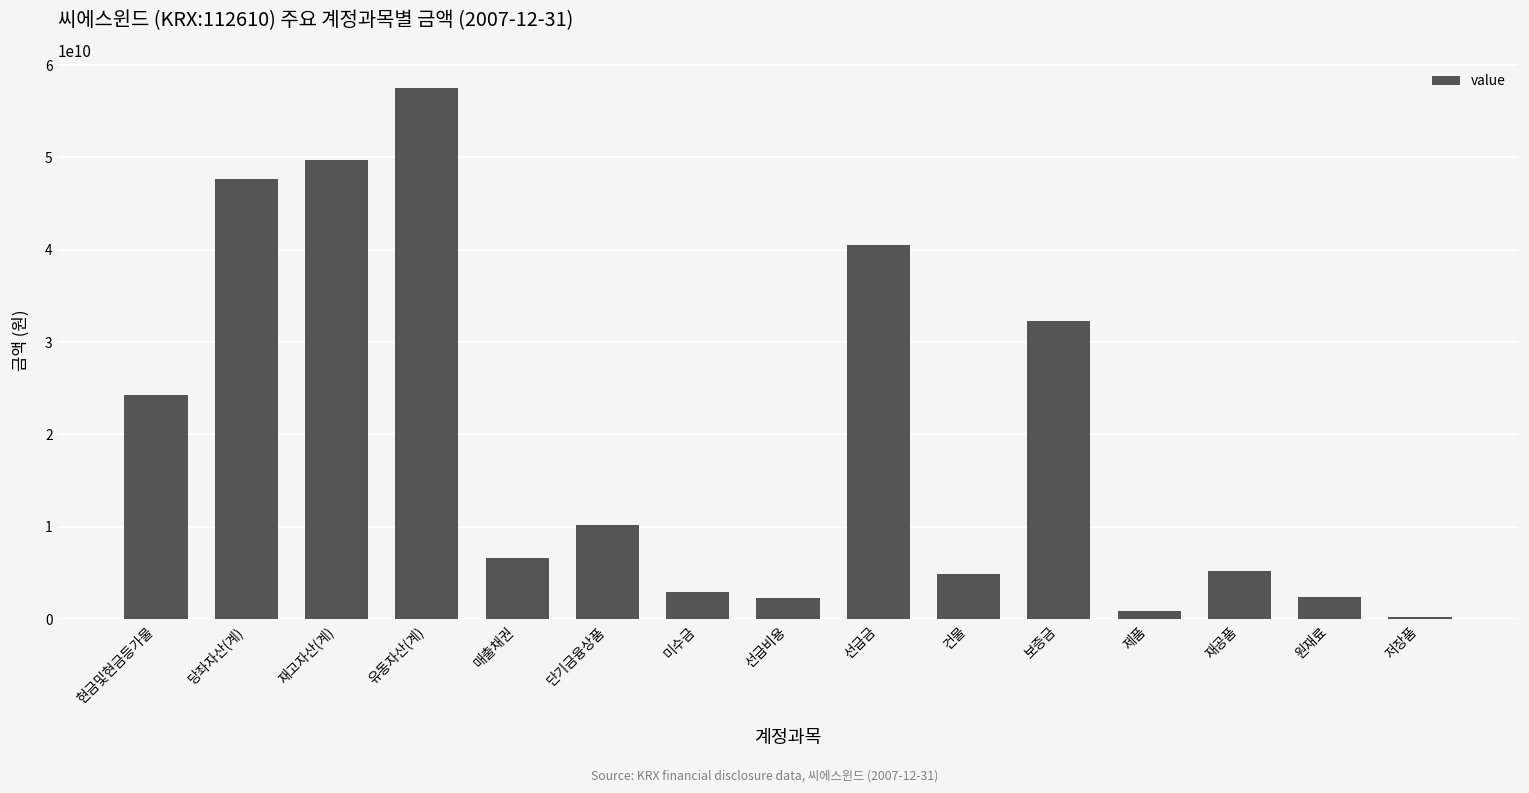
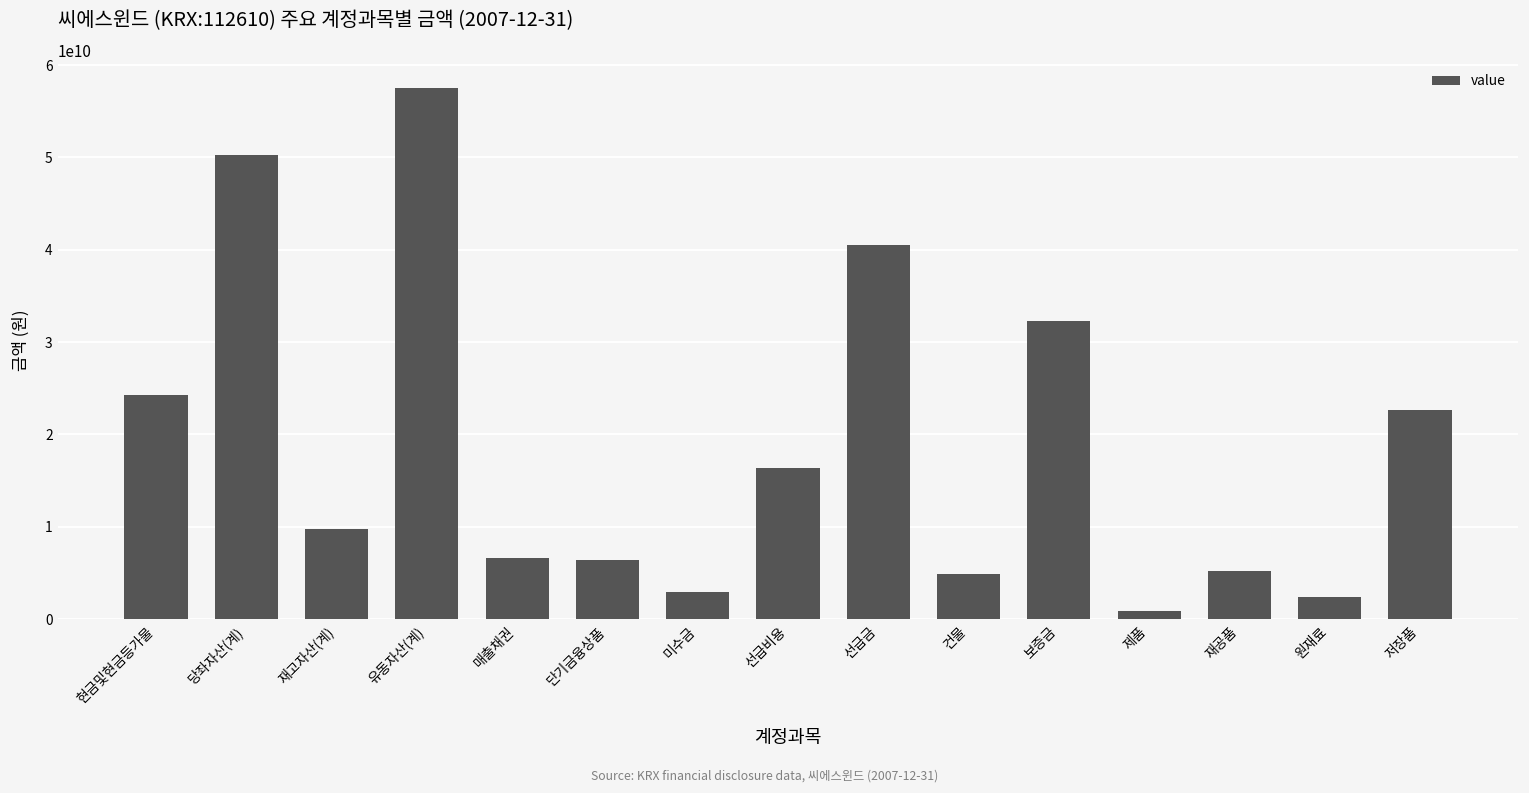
  {
    "현금및현금등가물": 24000000000,
-   "당좌자산(계)": 48000000000,
-   "재고자산(계)": 50000000000,
+   "당좌자산(계)": 50000000000,
+   "재고자산(계)": 10000000000,
    "유동자산(계)": 57000000000,
    "매출채권": 7000000000,
-   "단기금융상품": 10000000000,
+   "단기금융상품": 6000000000,
    "미수금": 3000000000,
-   "선급비용": 2000000000,
+   "선급비용": 16000000000,
    "선급금": 41000000000,
    "건물": 5000000000,
    "보증금": 32000000000,
    "제품": 1000000000,
    "재공품": 5000000000,
    "원재료": 2000000000,
-   "저장품": 0
+   "저장품": 23000000000
  }
